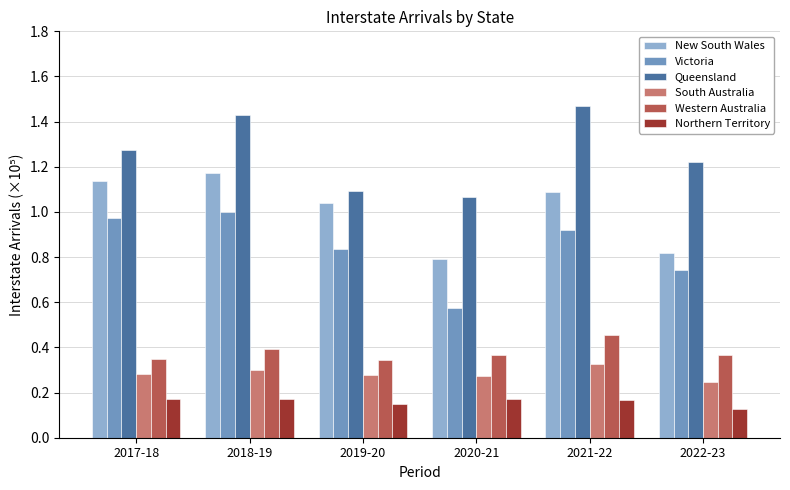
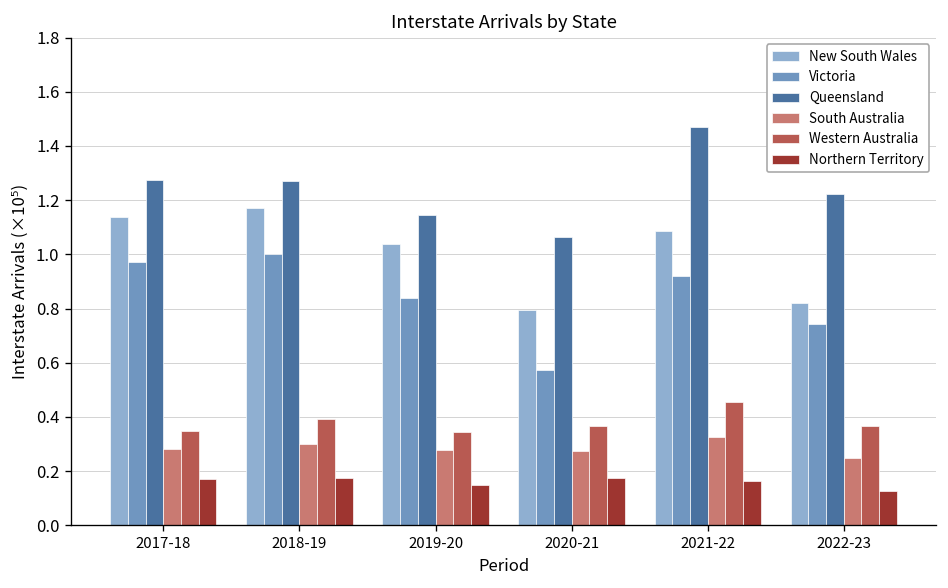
  {
    "Queensland": {
      "2017-18": 1.27,
-     "2018-19": 1.43,
-     "2019-20": 1.09,
+     "2018-19": 1.27,
+     "2019-20": 1.15,
      "2020-21": 1.07,
      "2021-22": 1.47,
      "2022-23": 1.22
    }
  }
